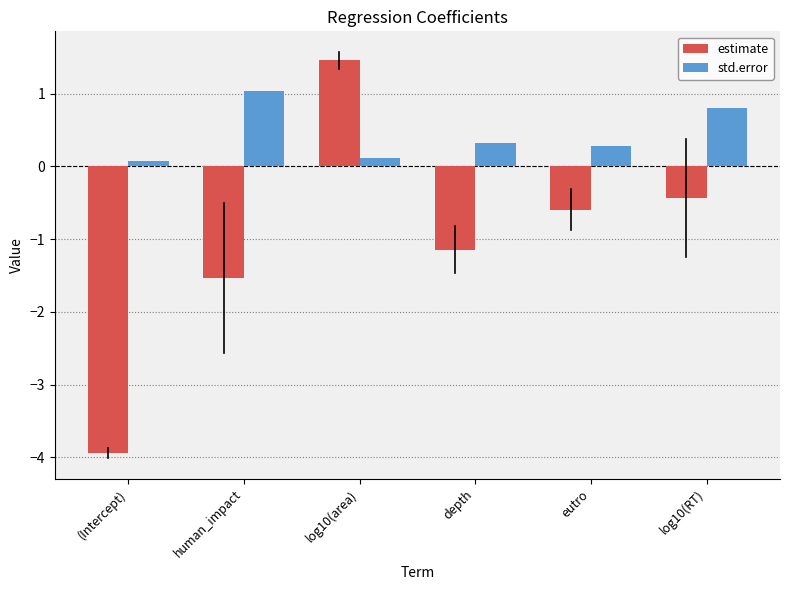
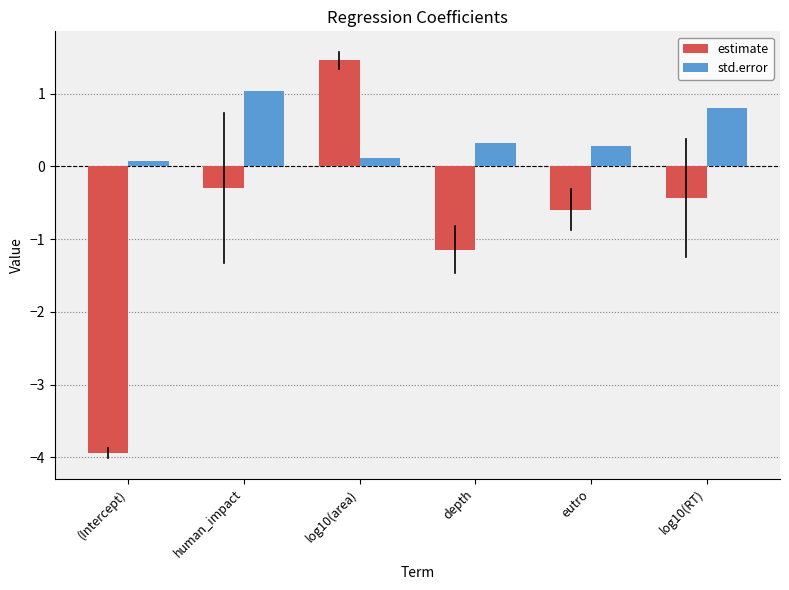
  {
    "estimate": {
      "(Intercept)": -3.9,
-     "human_impact": -1.5,
+     "human_impact": -0.3,
      "log10(area)": 1.5,
      "depth": -1.1,
      "eutro": -0.6,
      "log10(RT)": -0.4
    },
    "std.error": {
      "(Intercept)": 0.1,
      "human_impact": 1.0,
      "log10(area)": 0.1,
      "depth": 0.3,
      "eutro": 0.3,
      "log10(RT)": 0.8
    }
  }
